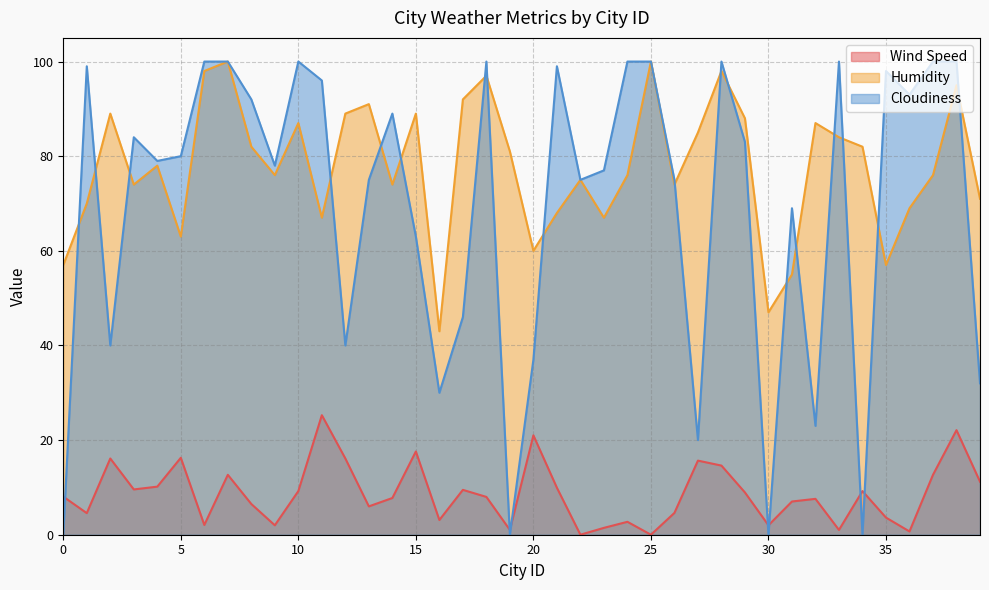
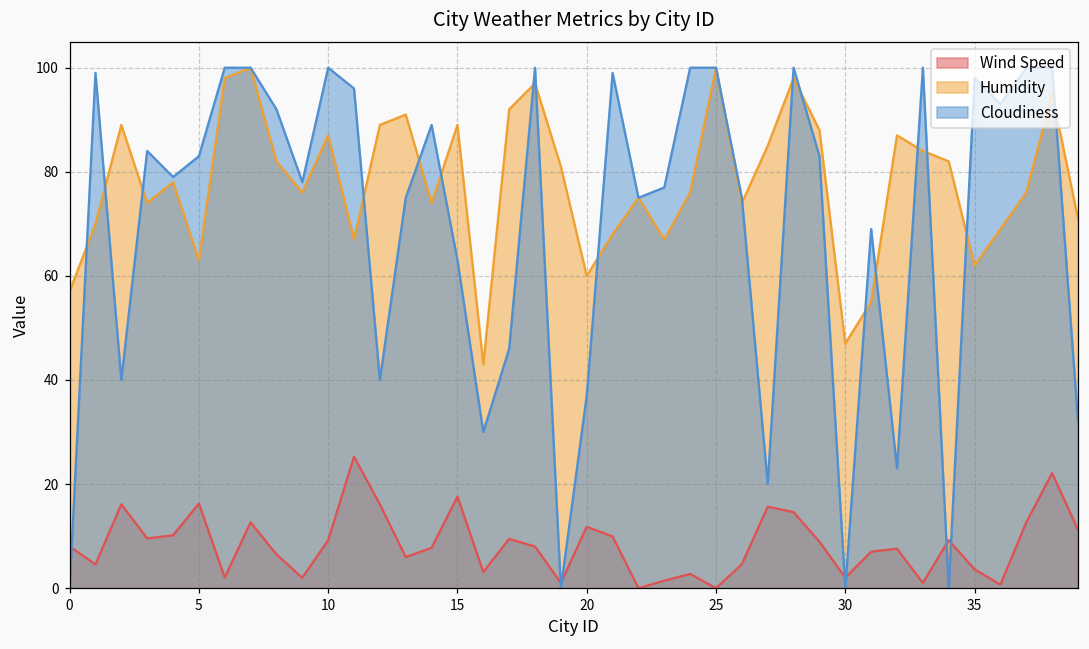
  {
    "Wind Speed": {
      "0": 8,
      "5": 16,
      "10": 9,
      "15": 18,
-     "20": 21,
+     "20": 12,
      "25": 0,
      "30": 2,
      "35": 4
    },
    "Humidity": {
      "0": 57,
      "5": 63,
      "10": 87,
      "15": 89,
      "20": 60,
      "30": 47,
-     "35": 57
+     "35": 62
    },
    "Cloudiness": {
      "0": 0,
-     "5": 80,
+     "5": 83,
      "10": 100,
      "15": 63,
      "20": 37,
      "30": 0
    }
  }
